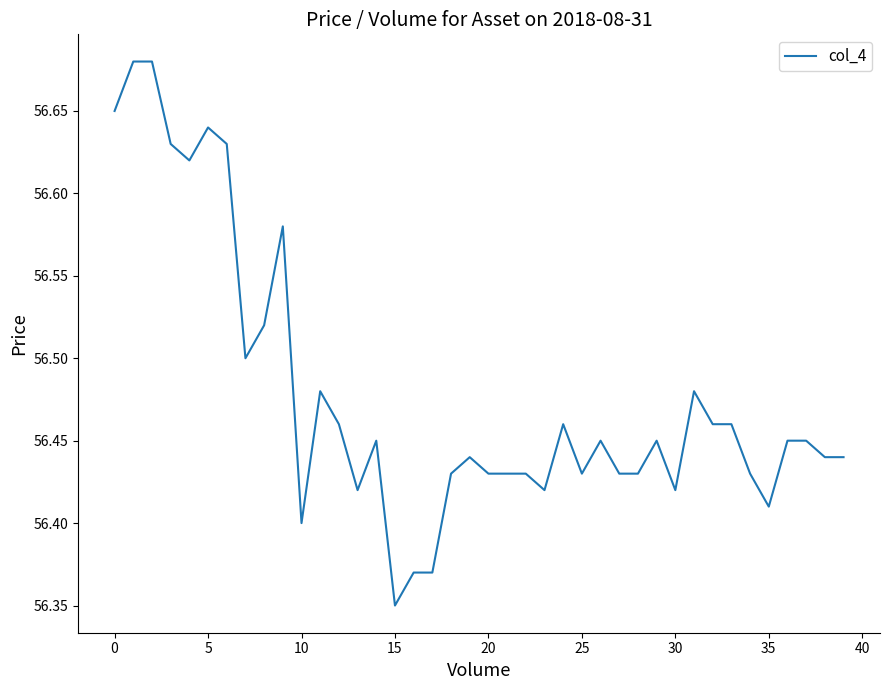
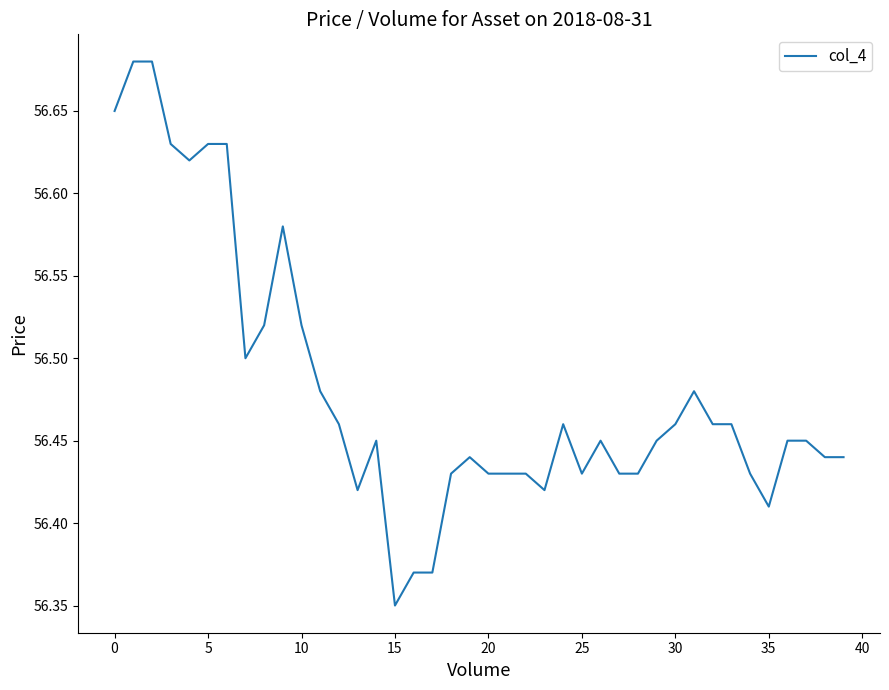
  {
    "0": 56.65,
-   "5": 56.64,
-   "10": 56.40,
+   "5": 56.63,
+   "10": 56.52,
    "15": 56.35,
    "20": 56.43,
    "25": 56.43,
-   "30": 56.42,
+   "30": 56.46,
    "35": 56.41
  }
